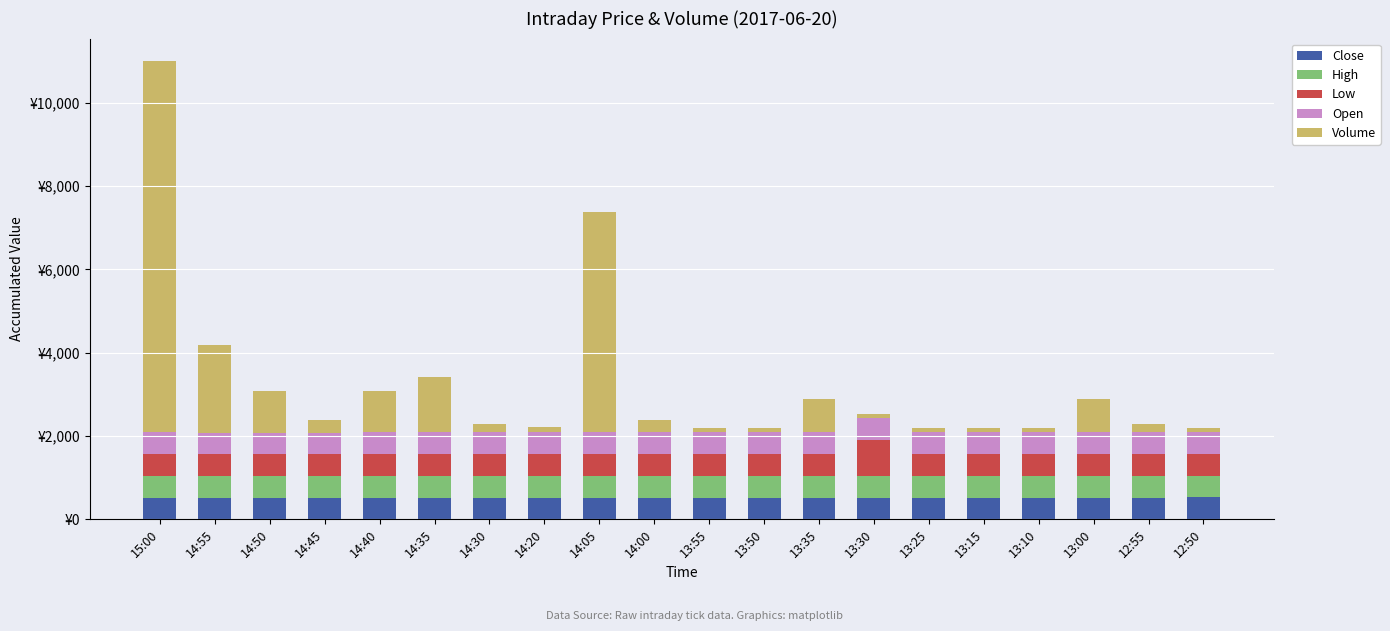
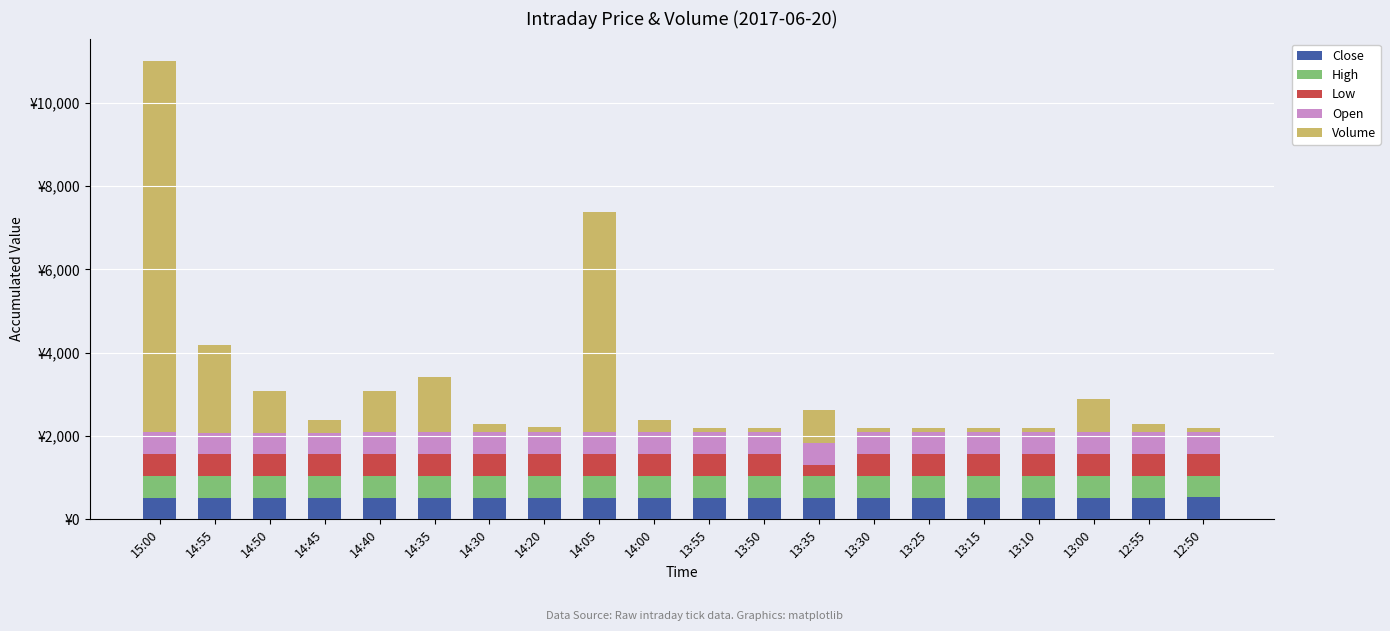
  {
    "Close": {
      "15:00": "¥500",
      "14:55": "¥500",
      "14:50": "¥500",
      "14:45": "¥500",
      "14:40": "¥500",
      "14:35": "¥500",
      "14:30": "¥500",
      "14:20": "¥500",
      "14:05": "¥500",
      "14:00": "¥500",
      "13:55": "¥500",
      "13:50": "¥500",
      "13:35": "¥500",
      "13:30": "¥500",
      "13:25": "¥500",
      "13:15": "¥500",
      "13:10": "¥500",
      "13:00": "¥500",
      "12:55": "¥500",
      "12:50": "¥500"
    },
    "High": {
      "15:00": "¥500",
      "14:55": "¥500",
      "14:50": "¥500",
      "14:45": "¥500",
      "14:40": "¥500",
      "14:35": "¥500",
      "14:30": "¥500",
      "14:20": "¥500",
      "14:05": "¥500",
      "14:00": "¥500",
      "13:55": "¥500",
      "13:50": "¥500",
      "13:35": "¥500",
      "13:30": "¥500",
      "13:25": "¥500",
      "13:15": "¥500",
      "13:10": "¥500",
      "13:00": "¥500",
      "12:55": "¥500",
      "12:50": "¥500"
    },
    "Low": {
      "15:00": "¥500",
      "14:55": "¥500",
      "14:50": "¥500",
      "14:45": "¥500",
      "14:40": "¥500",
      "14:35": "¥500",
      "14:30": "¥500",
      "14:20": "¥500",
      "14:05": "¥500",
      "14:00": "¥500",
      "13:55": "¥500",
      "13:50": "¥500",
-     "13:35": "¥500",
-     "13:30": "¥900",
+     "13:35": "¥300",
+     "13:30": "¥500",
      "13:25": "¥500",
      "13:15": "¥500",
      "13:10": "¥500",
      "13:00": "¥500",
      "12:55": "¥500",
      "12:50": "¥500"
    },
    "Open": {
      "15:00": "¥500",
      "14:55": "¥500",
      "14:50": "¥500",
      "14:45": "¥500",
      "14:40": "¥500",
      "14:35": "¥500",
      "14:30": "¥500",
      "14:20": "¥500",
      "14:05": "¥500",
      "14:00": "¥500",
      "13:55": "¥500",
      "13:50": "¥500",
      "13:35": "¥500",
      "13:30": "¥500",
      "13:25": "¥500",
      "13:15": "¥500",
      "13:10": "¥500",
      "13:00": "¥500",
      "12:55": "¥500",
      "12:50": "¥500"
    },
    "Volume": {
      "15:00": "¥8,900",
      "14:55": "¥2,100",
      "14:50": "¥1,000",
      "14:45": "¥300",
      "14:40": "¥1,000",
      "14:35": "¥1,300",
      "14:30": "¥200",
      "14:20": "¥100",
      "14:05": "¥5,300",
      "14:00": "¥300",
      "13:55": "¥100",
      "13:50": "¥100",
      "13:35": "¥800",
      "13:30": "¥100",
      "13:25": "¥100",
      "13:15": "¥100",
      "13:10": "¥100",
      "13:00": "¥800",
      "12:55": "¥200",
      "12:50": "¥100"
    }
  }
